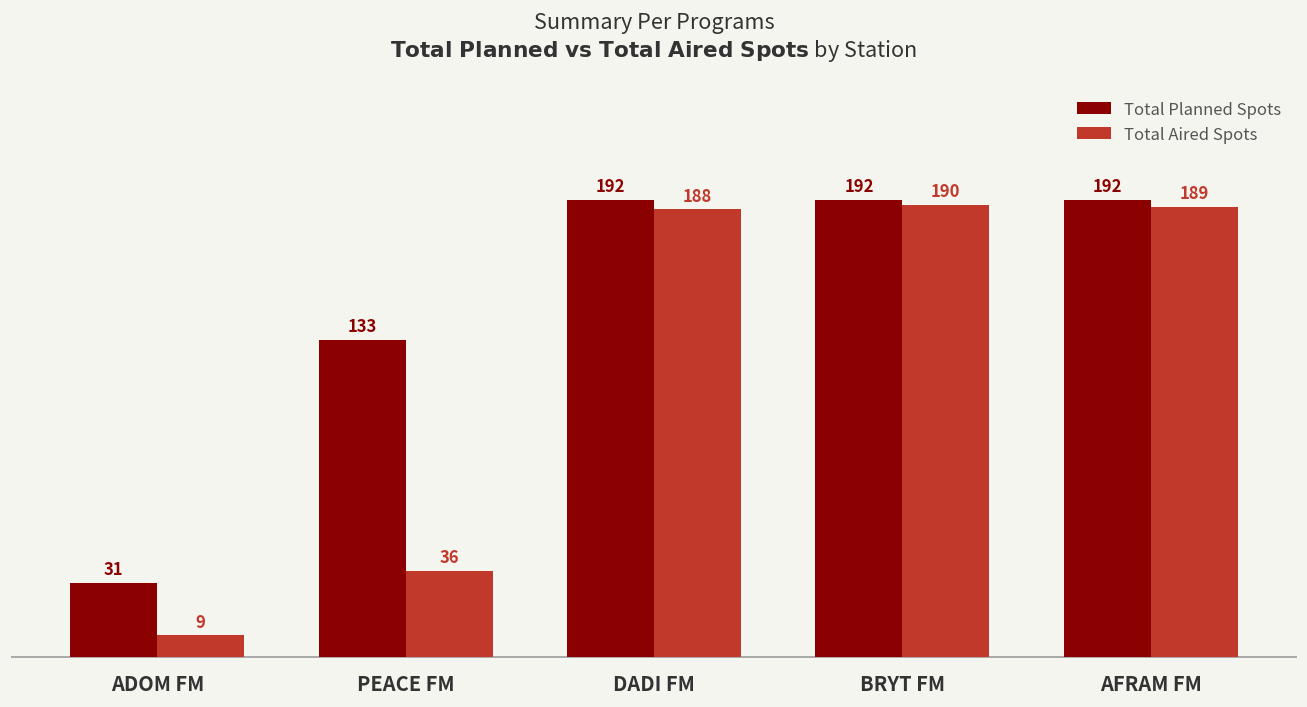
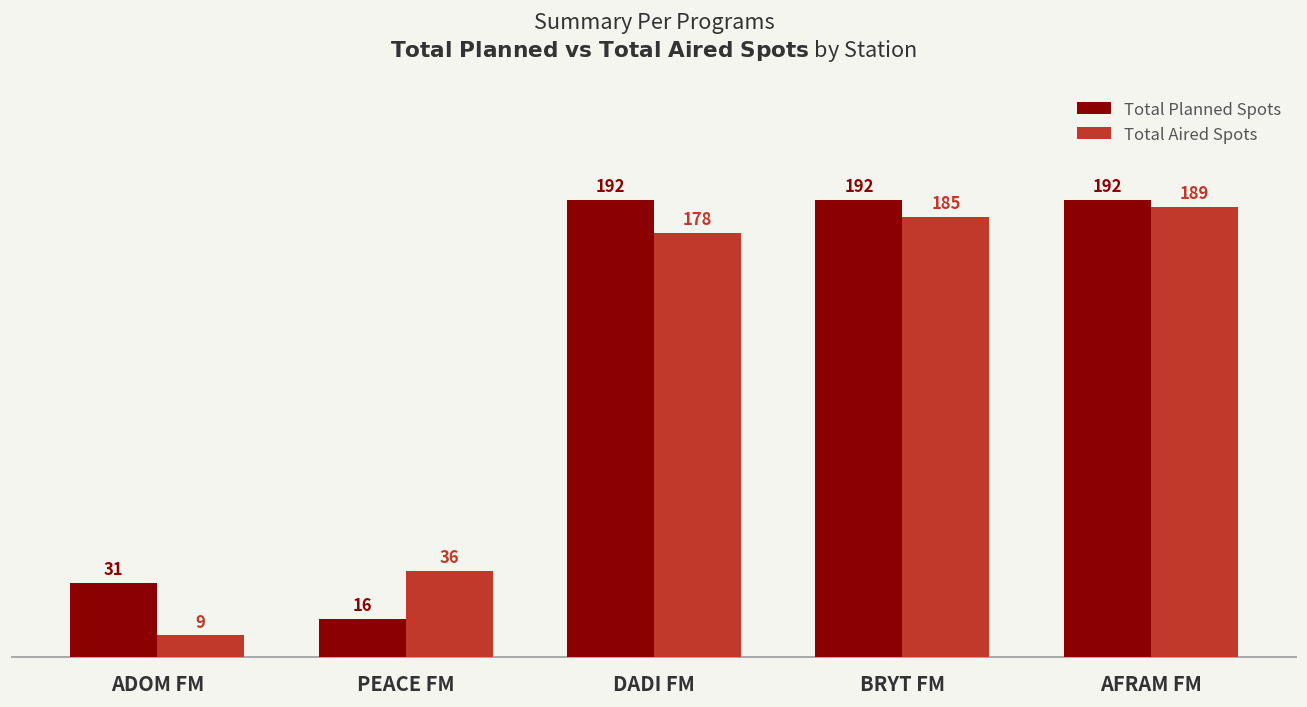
  {
    "Total Planned Spots": {
      "ADOM FM": 31,
-     "PEACE FM": 133,
+     "PEACE FM": 16,
      "DADI FM": 192,
      "BRYT FM": 192,
      "AFRAM FM": 192
    },
    "Total Aired Spots": {
      "ADOM FM": 9,
      "PEACE FM": 36,
-     "DADI FM": 188,
-     "BRYT FM": 190,
+     "DADI FM": 178,
+     "BRYT FM": 185,
      "AFRAM FM": 189
    }
  }
